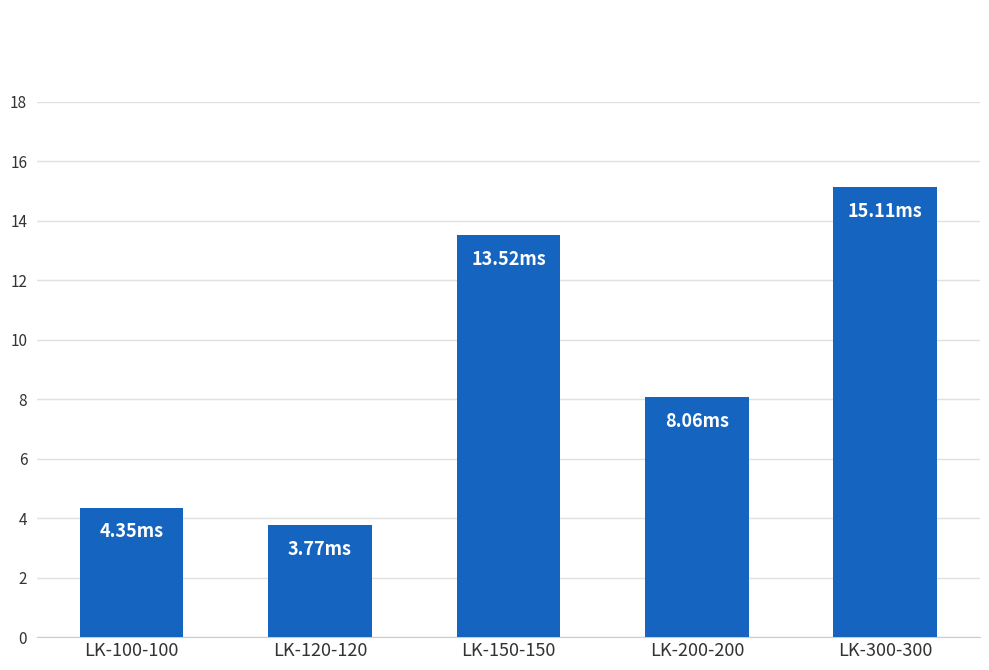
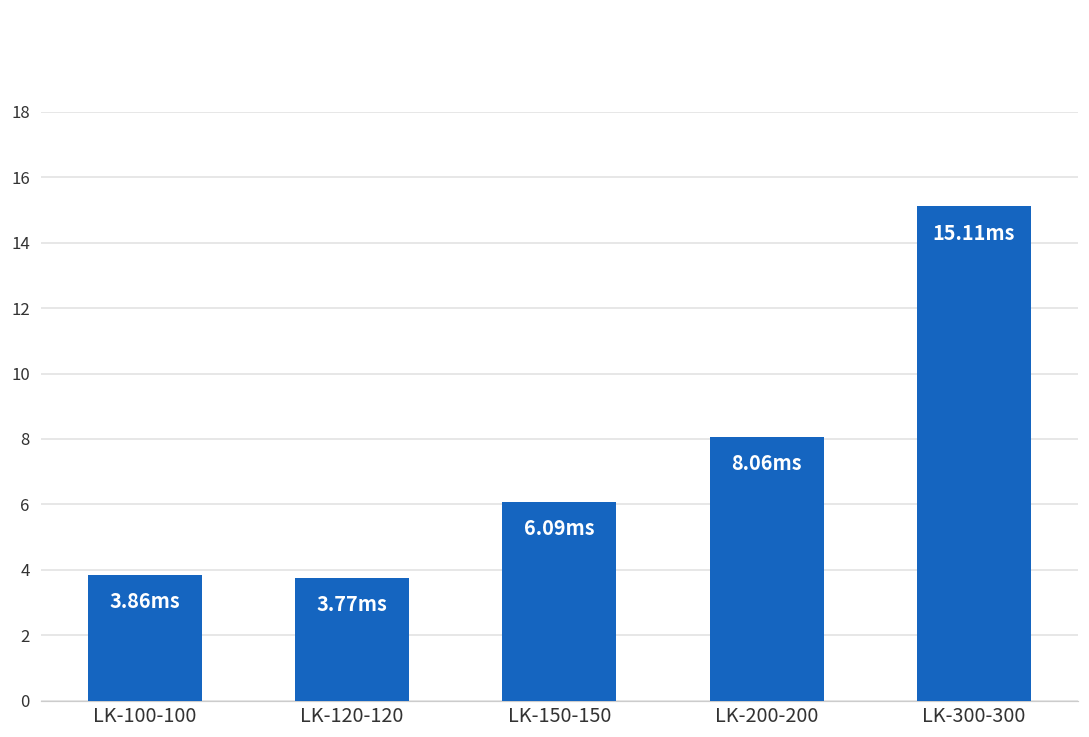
  {
-   "LK-100-100": 4.35,
+   "LK-100-100": 3.86,
    "LK-120-120": 3.77,
-   "LK-150-150": 13.52,
+   "LK-150-150": 6.09,
    "LK-200-200": 8.06,
    "LK-300-300": 15.11
  }
